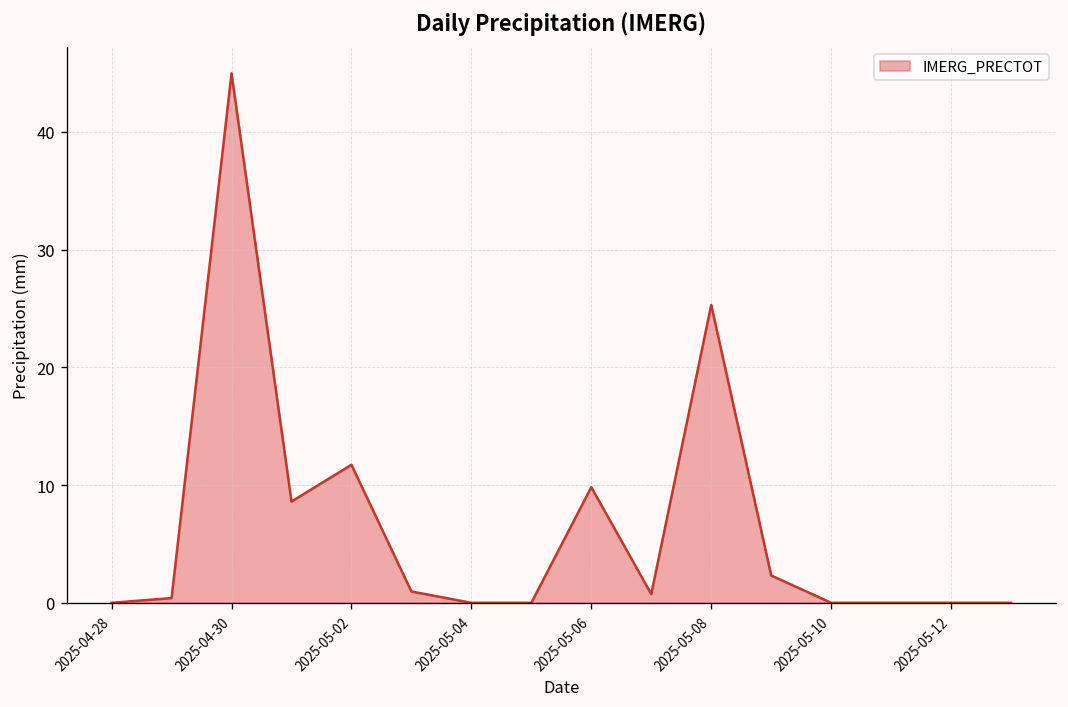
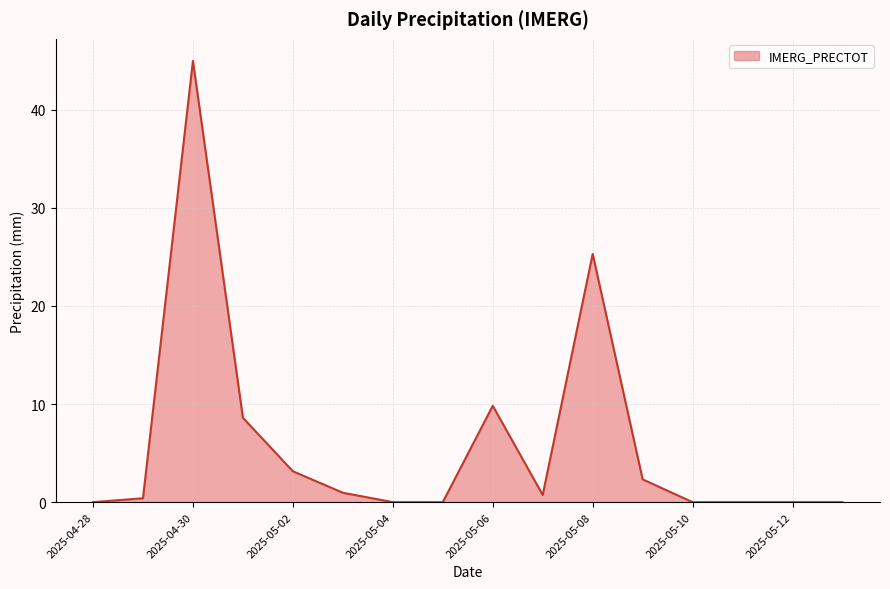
  {
    "2025-04-28": 0,
    "2025-04-30": 45,
-   "2025-05-02": 12,
+   "2025-05-02": 3,
    "2025-05-04": 0,
    "2025-05-06": 10,
    "2025-05-08": 25,
    "2025-05-10": 0,
    "2025-05-12": 0
  }
